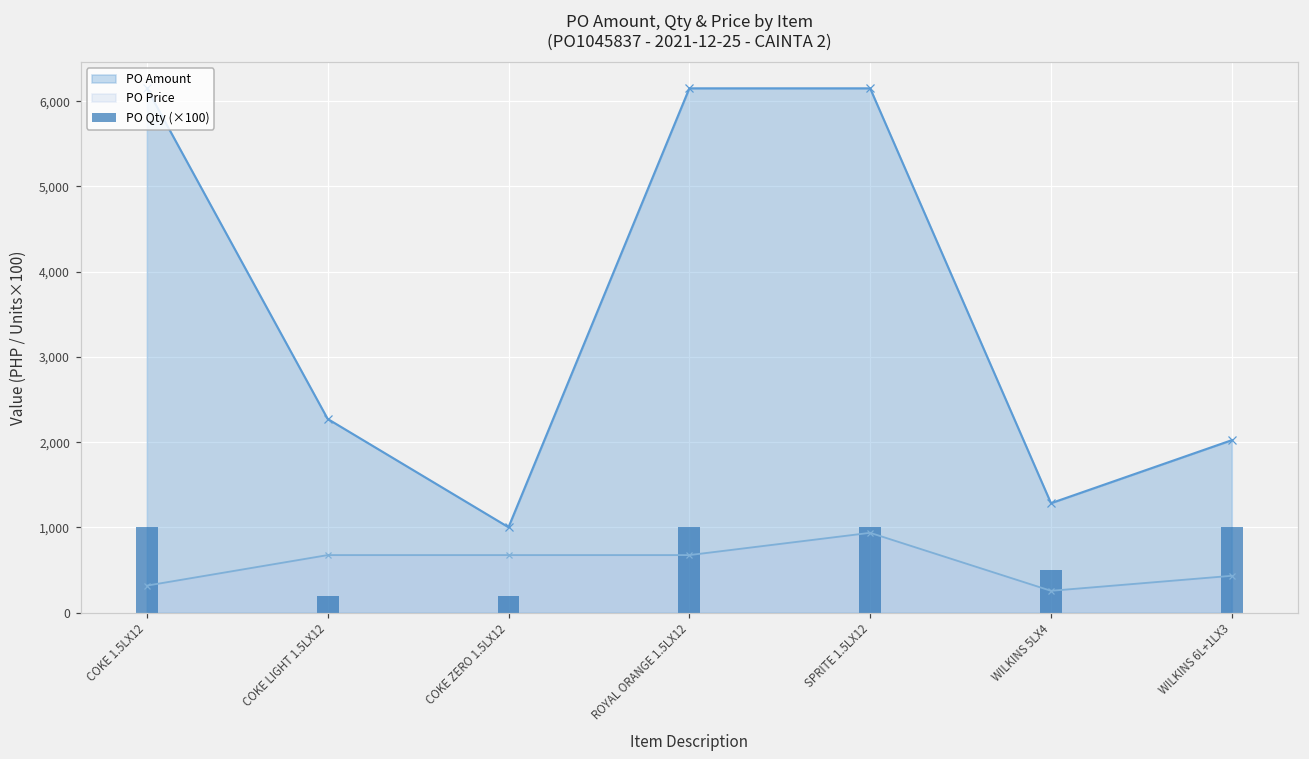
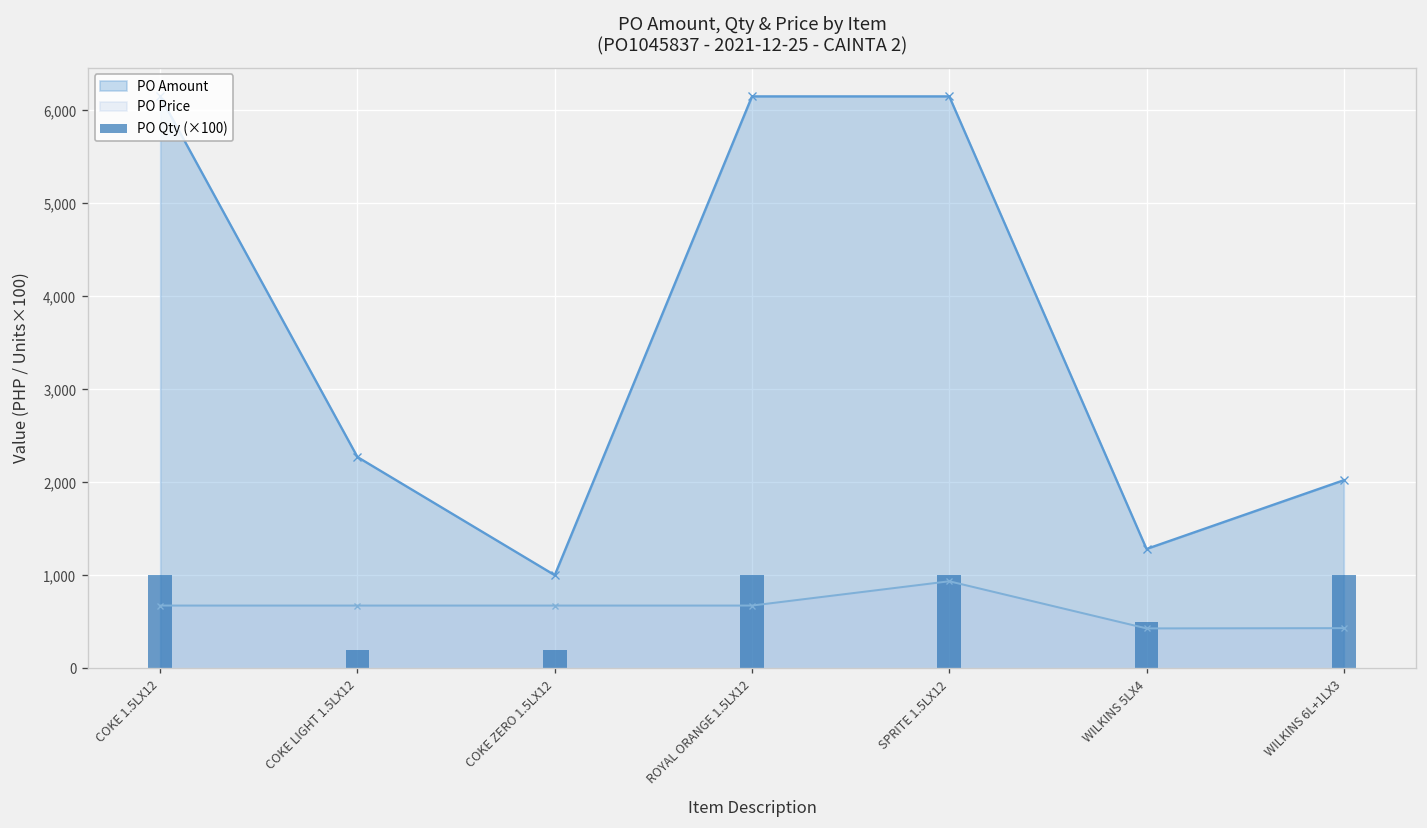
  {
    "PO Qty (×100)": {
      "COKE 1.5LX12": "1,000",
      "COKE LIGHT 1.5LX12": "200",
      "COKE ZERO 1.5LX12": "200",
      "ROYAL ORANGE 1.5LX12": "1,000",
      "SPRITE 1.5LX12": "1,000",
      "WILKINS 5LX4": "500",
      "WILKINS 6L+1LX3": "1,000"
    },
    "PO Amount": {
      "COKE LIGHT 1.5LX12": "2,300",
      "COKE ZERO 1.5LX12": "1,000",
      "ROYAL ORANGE 1.5LX12": "6,200",
      "SPRITE 1.5LX12": "6,200",
      "WILKINS 5LX4": "1,300",
      "WILKINS 6L+1LX3": "2,000"
    },
    "PO Price": {
-     "COKE 1.5LX12": "300",
+     "COKE 1.5LX12": "700",
      "COKE LIGHT 1.5LX12": "700",
      "COKE ZERO 1.5LX12": "700",
      "ROYAL ORANGE 1.5LX12": "700",
      "SPRITE 1.5LX12": "900",
-     "WILKINS 5LX4": "300",
+     "WILKINS 5LX4": "400",
      "WILKINS 6L+1LX3": "400"
    }
  }
